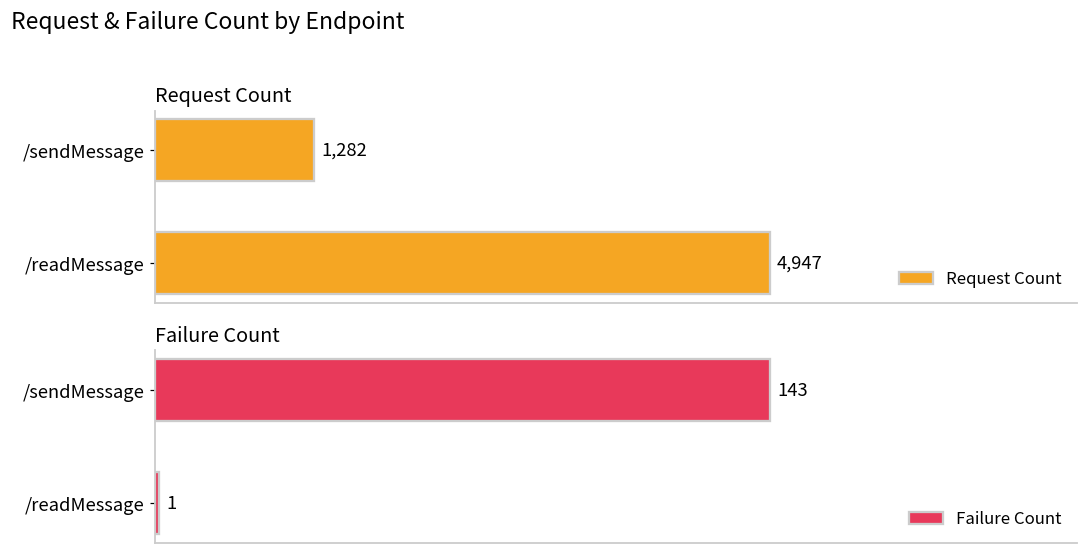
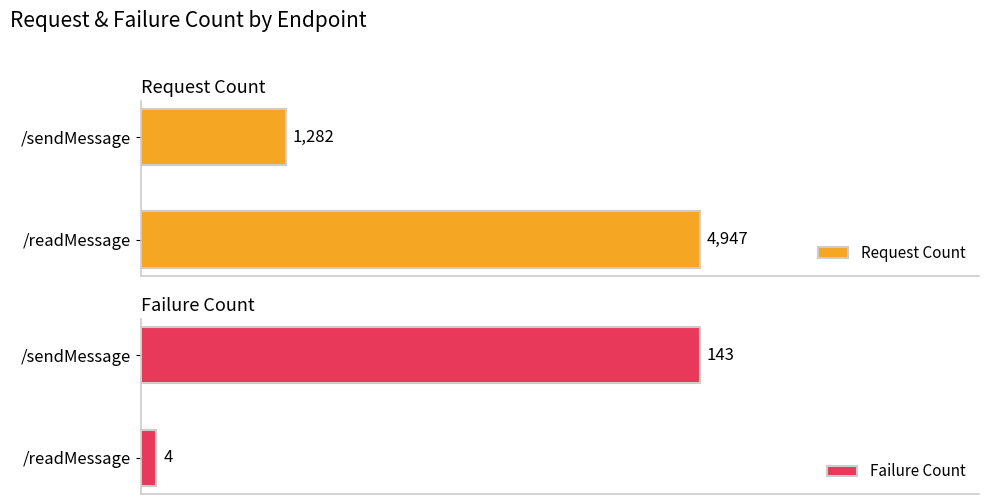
  {
    "Request Count": {
      "/sendMessage": "1,282",
      "/readMessage": "4,947"
    },
    "Failure Count": {
      "/sendMessage": "143",
-     "/readMessage": "1"
+     "/readMessage": "4"
    }
  }
